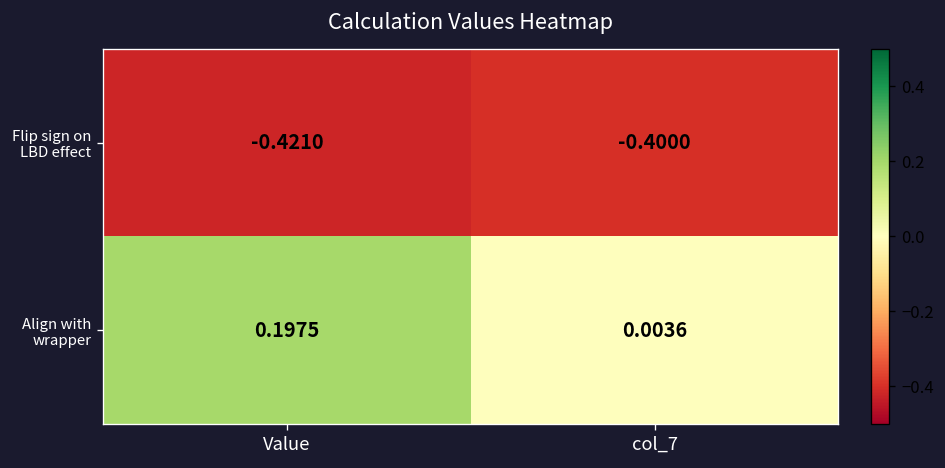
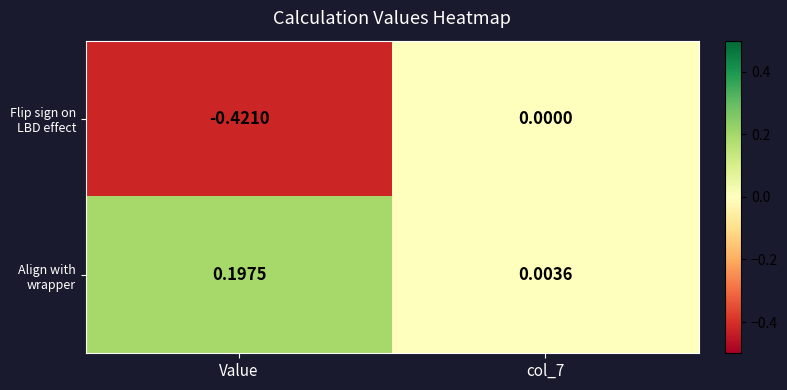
  {
    "Flip sign on LBD effect": {
      "Value": -0.4210,
-     "col_7": -0.4000
+     "col_7": 0.0000
    },
    "Align with wrapper": {
      "Value": 0.1975,
      "col_7": 0.0036
    }
  }
